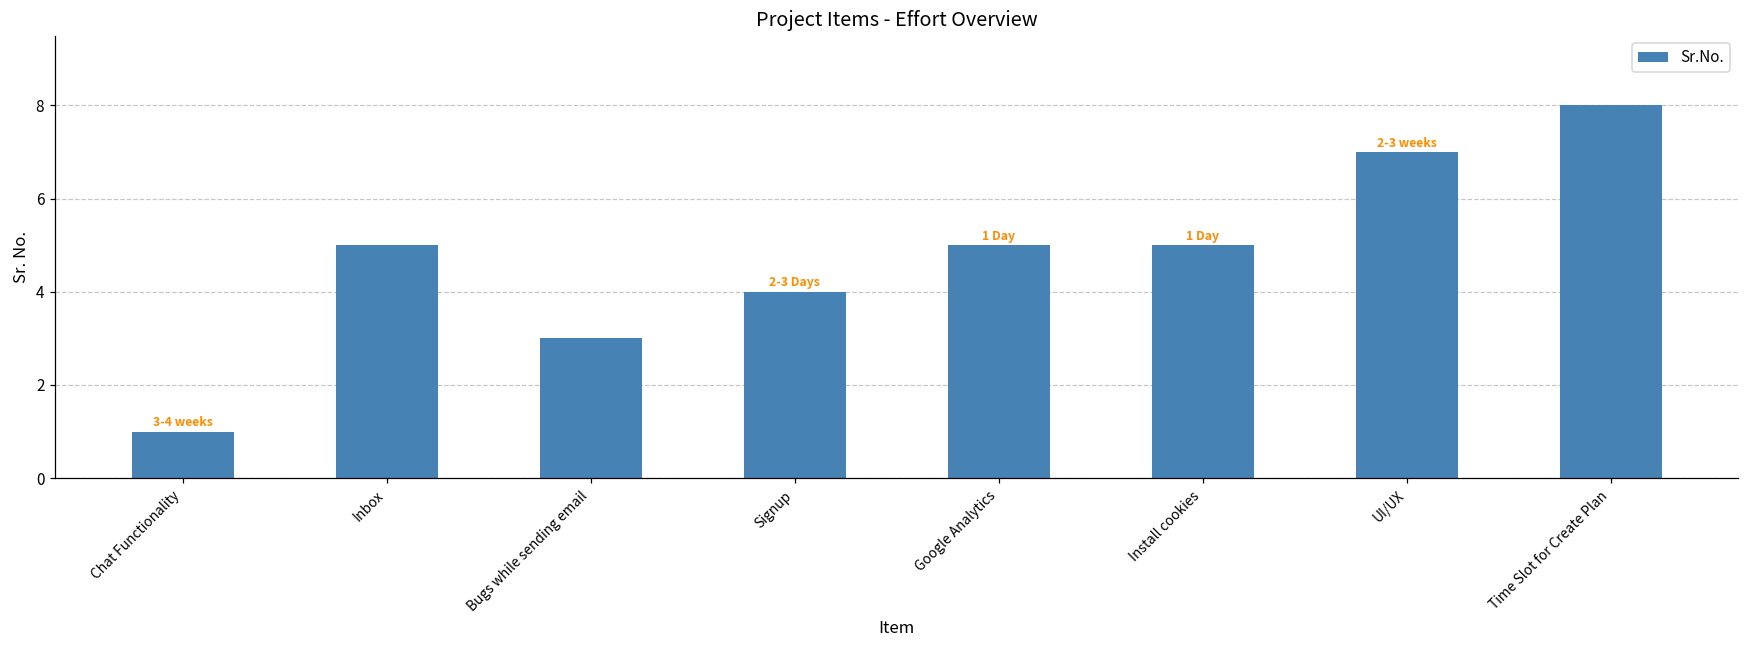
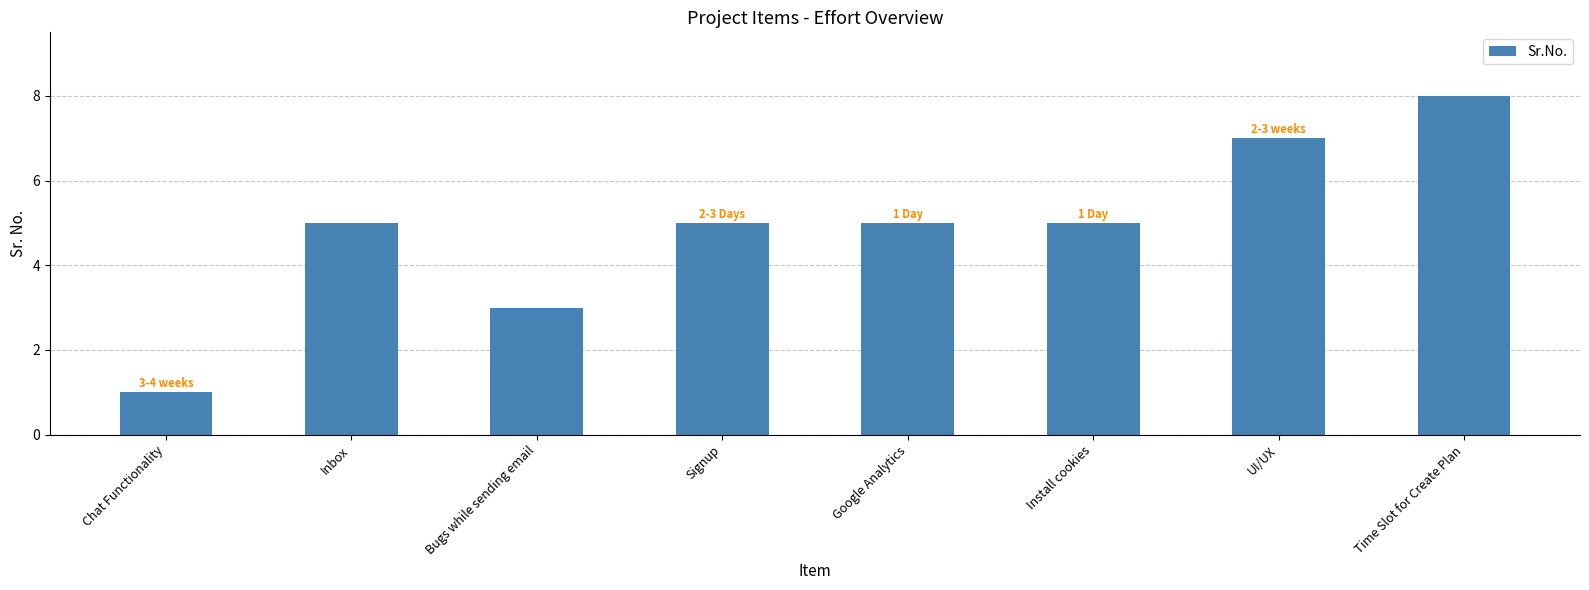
  {
    "Inbox": 5,
    "Bugs while sending email": 3,
-   "Signup": 4,
+   "Signup": 5,
    "Time Slot for Create Plan": 8
  }
